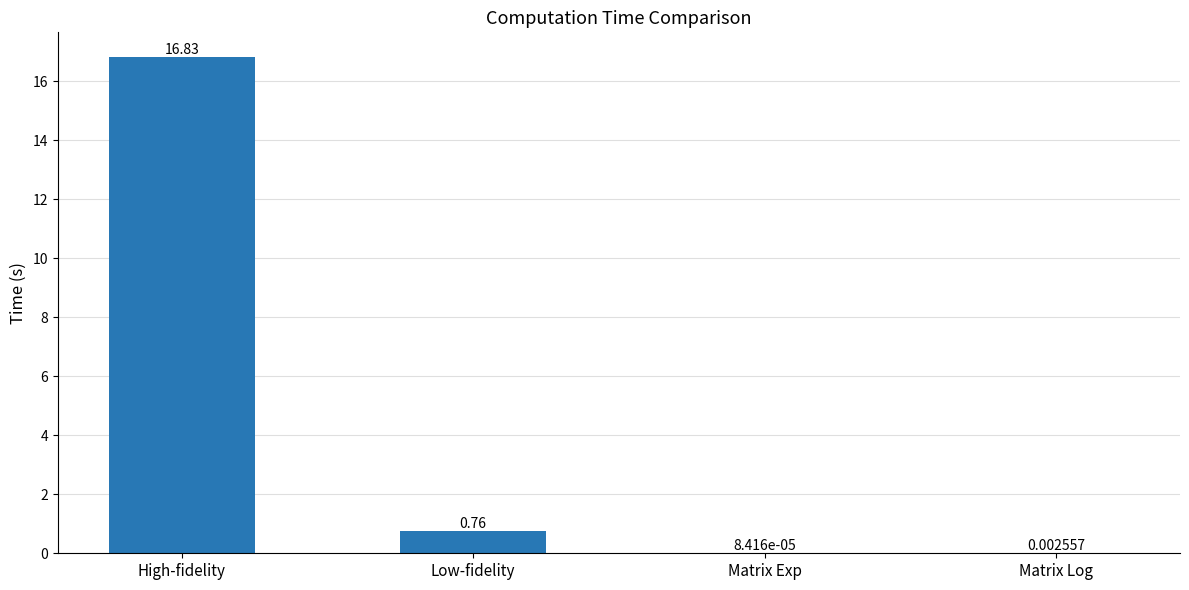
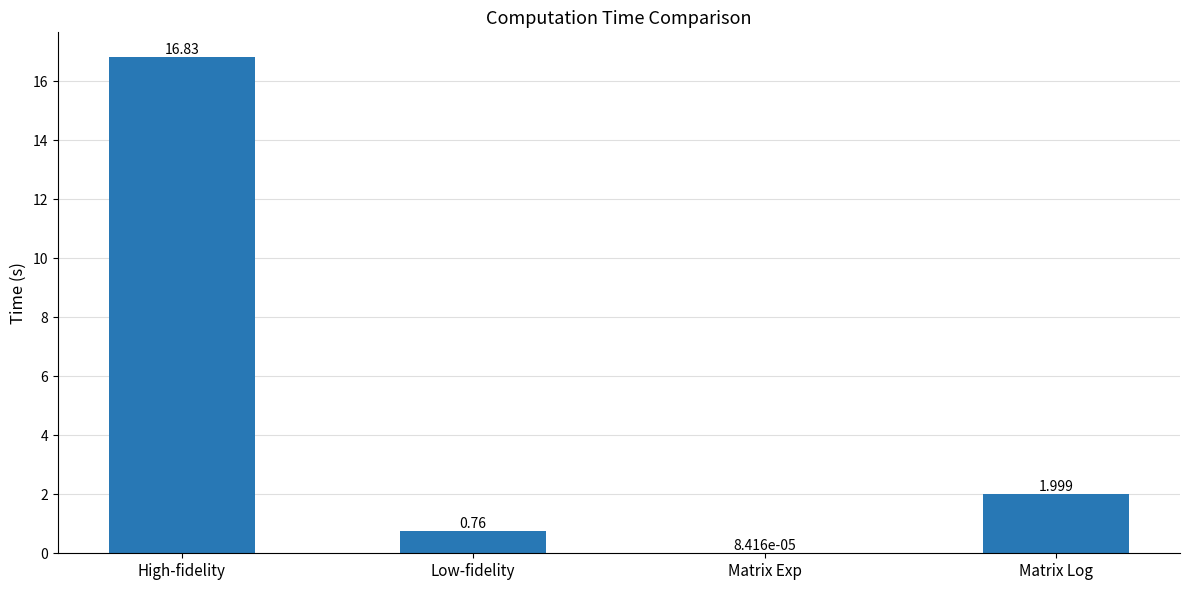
  {
    "High-fidelity": "16.83",
    "Low-fidelity": "0.76",
    "Matrix Exp": "8.416e-05",
-   "Matrix Log": "0.002557"
+   "Matrix Log": "1.999"
  }
